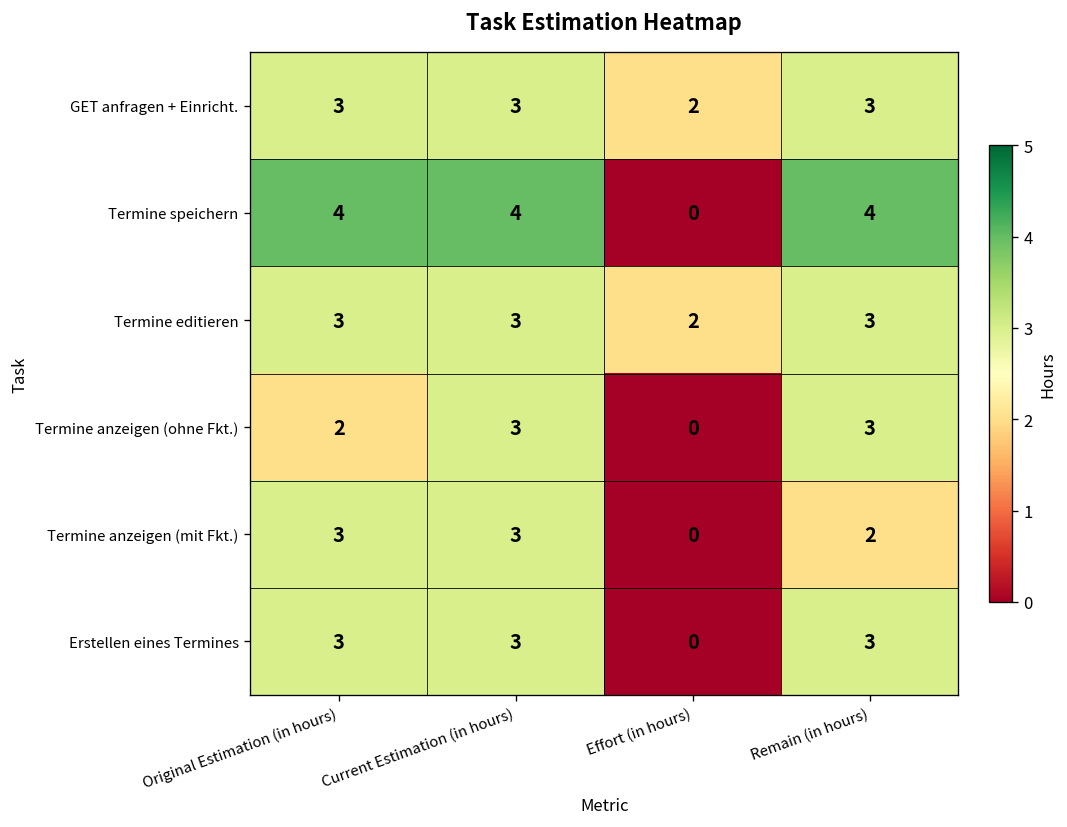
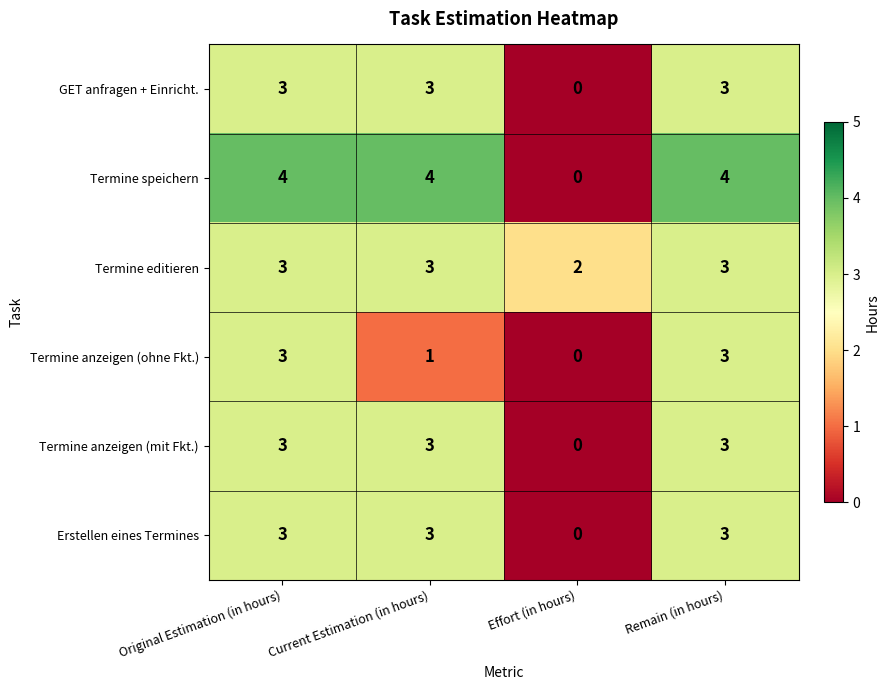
  {
    "GET anfragen + Einricht.": {
      "Original Estimation (in hours)": 3,
      "Current Estimation (in hours)": 3,
-     "Effort (in hours)": 2,
+     "Effort (in hours)": 0,
      "Remain (in hours)": 3
    },
    "Termine speichern": {
      "Original Estimation (in hours)": 4,
      "Current Estimation (in hours)": 4,
      "Effort (in hours)": 0,
      "Remain (in hours)": 4
    },
    "Termine editieren": {
      "Original Estimation (in hours)": 3,
      "Current Estimation (in hours)": 3,
      "Effort (in hours)": 2,
      "Remain (in hours)": 3
    },
    "Termine anzeigen (ohne Fkt.)": {
-     "Original Estimation (in hours)": 2,
-     "Current Estimation (in hours)": 3,
+     "Original Estimation (in hours)": 3,
+     "Current Estimation (in hours)": 1,
      "Effort (in hours)": 0,
      "Remain (in hours)": 3
    },
    "Termine anzeigen (mit Fkt.)": {
      "Original Estimation (in hours)": 3,
      "Current Estimation (in hours)": 3,
      "Effort (in hours)": 0,
-     "Remain (in hours)": 2
+     "Remain (in hours)": 3
    },
    "Erstellen eines Termines": {
      "Original Estimation (in hours)": 3,
      "Current Estimation (in hours)": 3,
      "Effort (in hours)": 0,
      "Remain (in hours)": 3
    }
  }
